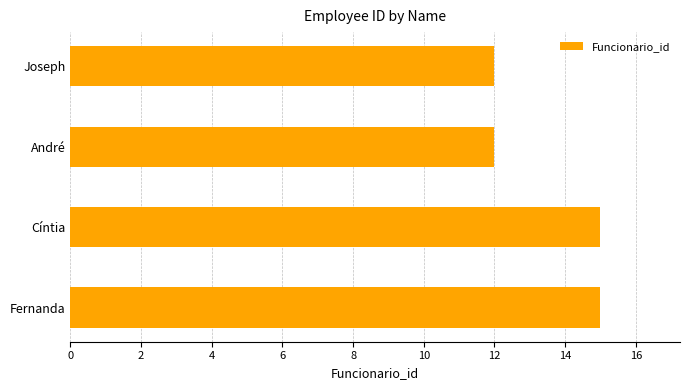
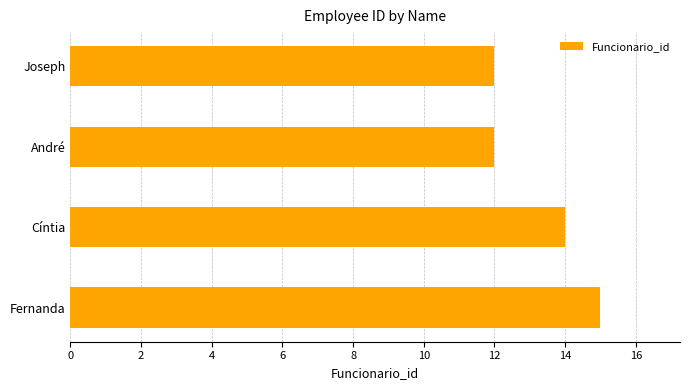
  {
    "Joseph": 12,
    "André": 12,
-   "Cíntia": 15,
+   "Cíntia": 14,
    "Fernanda": 15
  }
